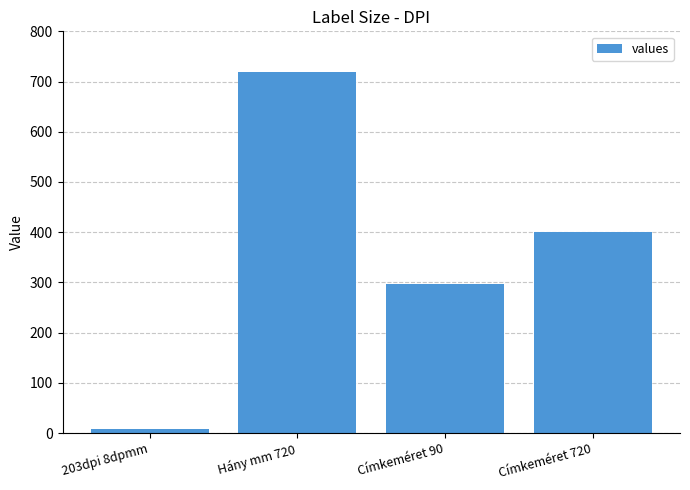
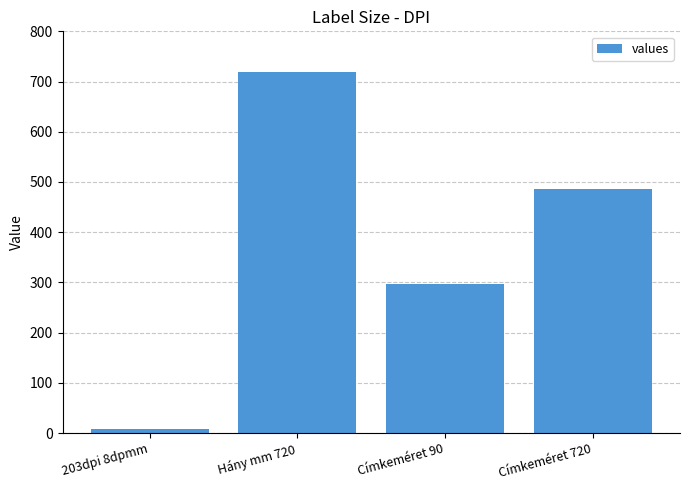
  {
    "203dpi 8dpmm": 10,
    "Hány mm 720": 720,
    "Címkeméret 90": 300,
-   "Címkeméret 720": 400
+   "Címkeméret 720": 490
  }
